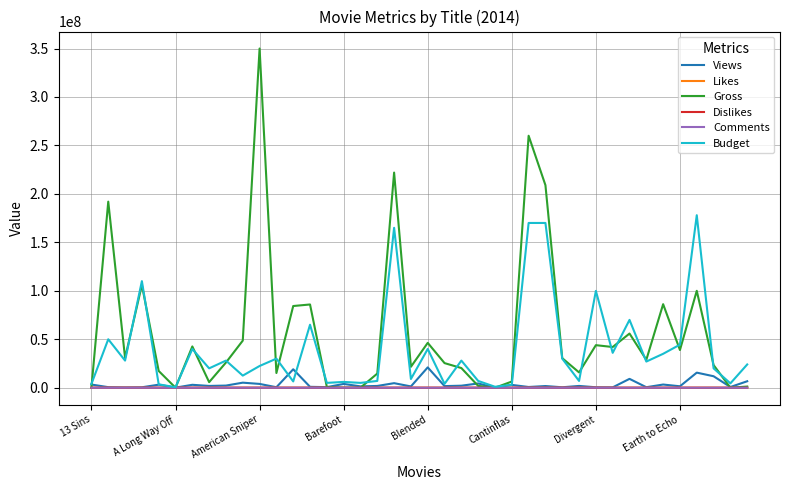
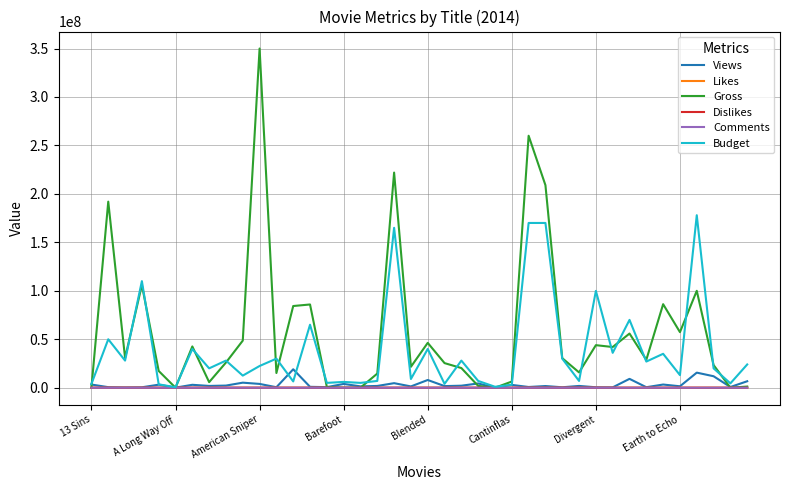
  {
    "Views": {
      "American Sniper": 0,
-     "Blended": 20000000
+     "Blended": 10000000
    },
    "Comments": {
      "American Sniper": 0,
      "Blended": 0,
      "Cantinflas": 0
    },
    "Gross": {
      "American Sniper": 350000000,
      "Blended": 50000000,
      "Cantinflas": 10000000,
      "Divergent": 40000000,
-     "Earth to Echo": 40000000
+     "Earth to Echo": 60000000
    },
    "Budget": {
      "American Sniper": 20000000,
      "Blended": 40000000,
      "Divergent": 100000000,
-     "Earth to Echo": 40000000
+     "Earth to Echo": 10000000
    }
  }
